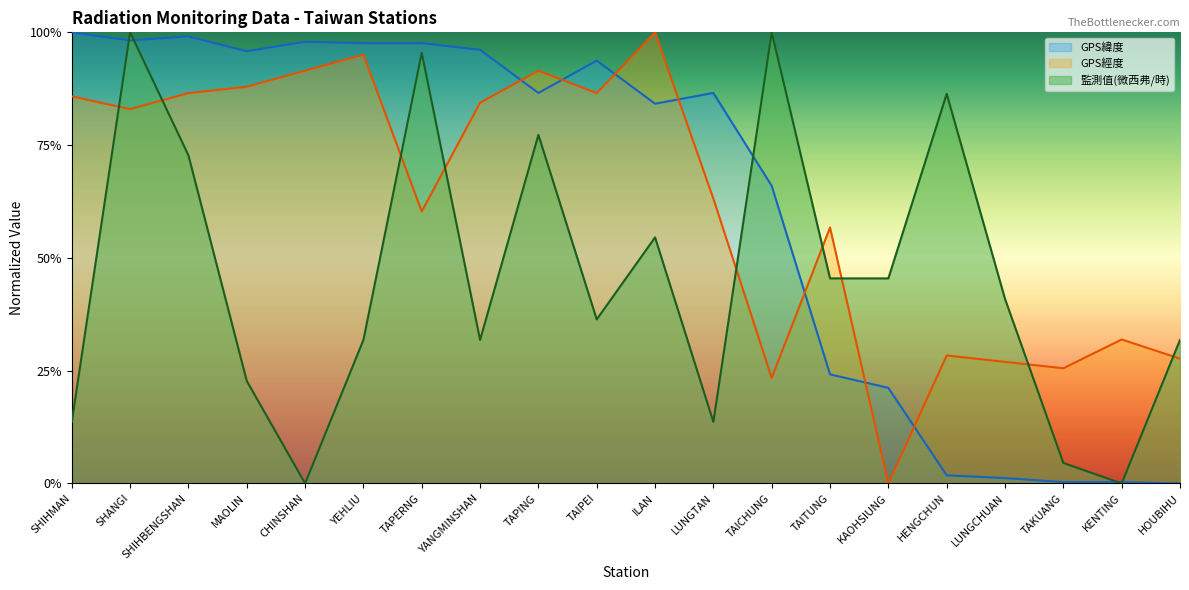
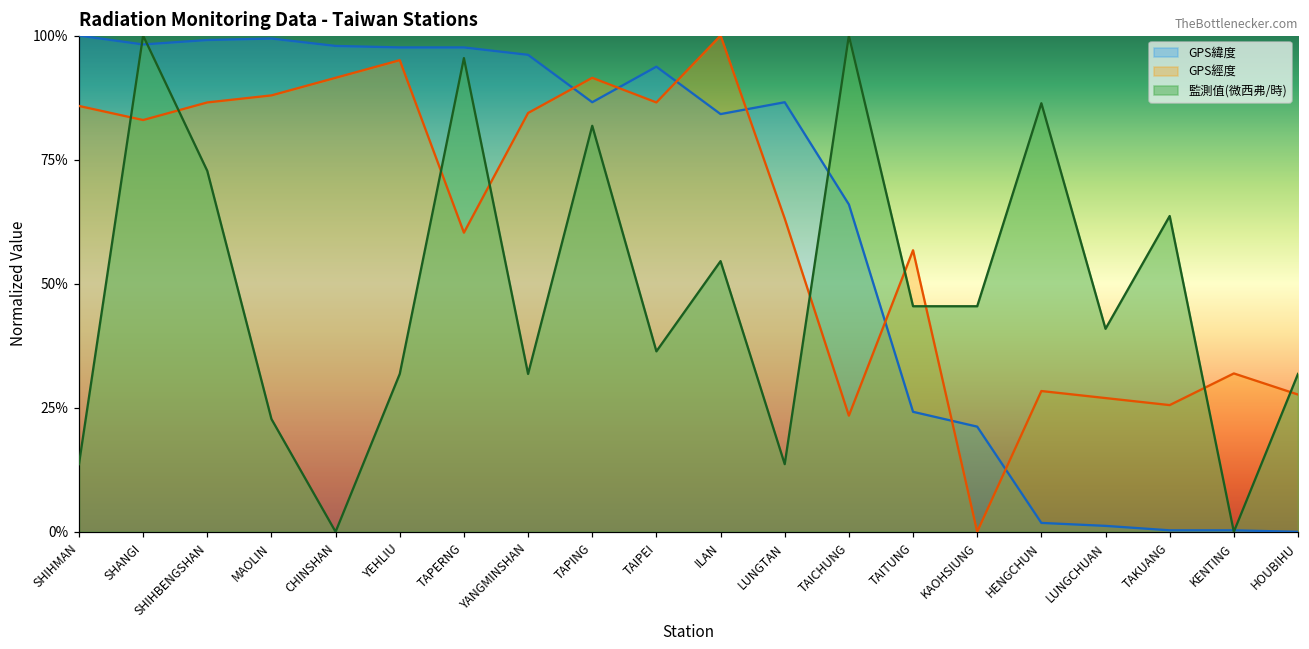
  {
    "GPS緯度": {
      "SHIHMAN": "100%",
      "SHANGI": "98%",
      "SHIHBENGSHAN": "99%",
-     "MAOLIN": "96%",
+     "MAOLIN": "99%",
      "CHINSHAN": "98%",
      "YEHLIU": "98%",
      "TAPERNG": "98%",
      "YANGMINSHAN": "96%",
      "TAPING": "87%",
      "TAIPEI": "94%",
      "ILAN": "84%",
      "LUNGTAN": "87%",
      "TAICHUNG": "66%",
      "TAITUNG": "24%",
      "KAOHSIUNG": "21%",
      "HENGCHUN": "2%",
      "LUNGCHUAN": "1%",
      "TAKUANG": "0%",
      "HOUBIHU": "0%"
    },
    "GPS經度": {
      "SHIHMAN": "86%",
      "SHANGI": "83%",
      "SHIHBENGSHAN": "87%",
      "MAOLIN": "88%",
      "CHINSHAN": "91%",
      "YEHLIU": "95%",
      "TAPERNG": "60%",
      "YANGMINSHAN": "84%",
      "TAPING": "91%",
      "TAIPEI": "87%",
      "ILAN": "100%",
      "LUNGTAN": "63%",
      "TAICHUNG": "23%",
      "TAITUNG": "57%",
      "KAOHSIUNG": "0%",
      "HENGCHUN": "28%",
      "LUNGCHUAN": "27%",
      "TAKUANG": "26%",
      "KENTING": "32%",
      "HOUBIHU": "28%"
    },
    "監測值(微西弗/時)": {
      "SHIHMAN": "14%",
      "SHANGI": "100%",
      "SHIHBENGSHAN": "73%",
      "MAOLIN": "23%",
      "CHINSHAN": "0%",
      "YEHLIU": "32%",
      "TAPERNG": "95%",
      "YANGMINSHAN": "32%",
-     "TAPING": "77%",
+     "TAPING": "82%",
      "TAIPEI": "36%",
      "ILAN": "55%",
      "LUNGTAN": "14%",
      "TAICHUNG": "100%",
      "TAITUNG": "45%",
      "KAOHSIUNG": "45%",
      "HENGCHUN": "86%",
      "LUNGCHUAN": "41%",
-     "TAKUANG": "5%",
+     "TAKUANG": "64%",
      "HOUBIHU": "32%"
    }
  }
